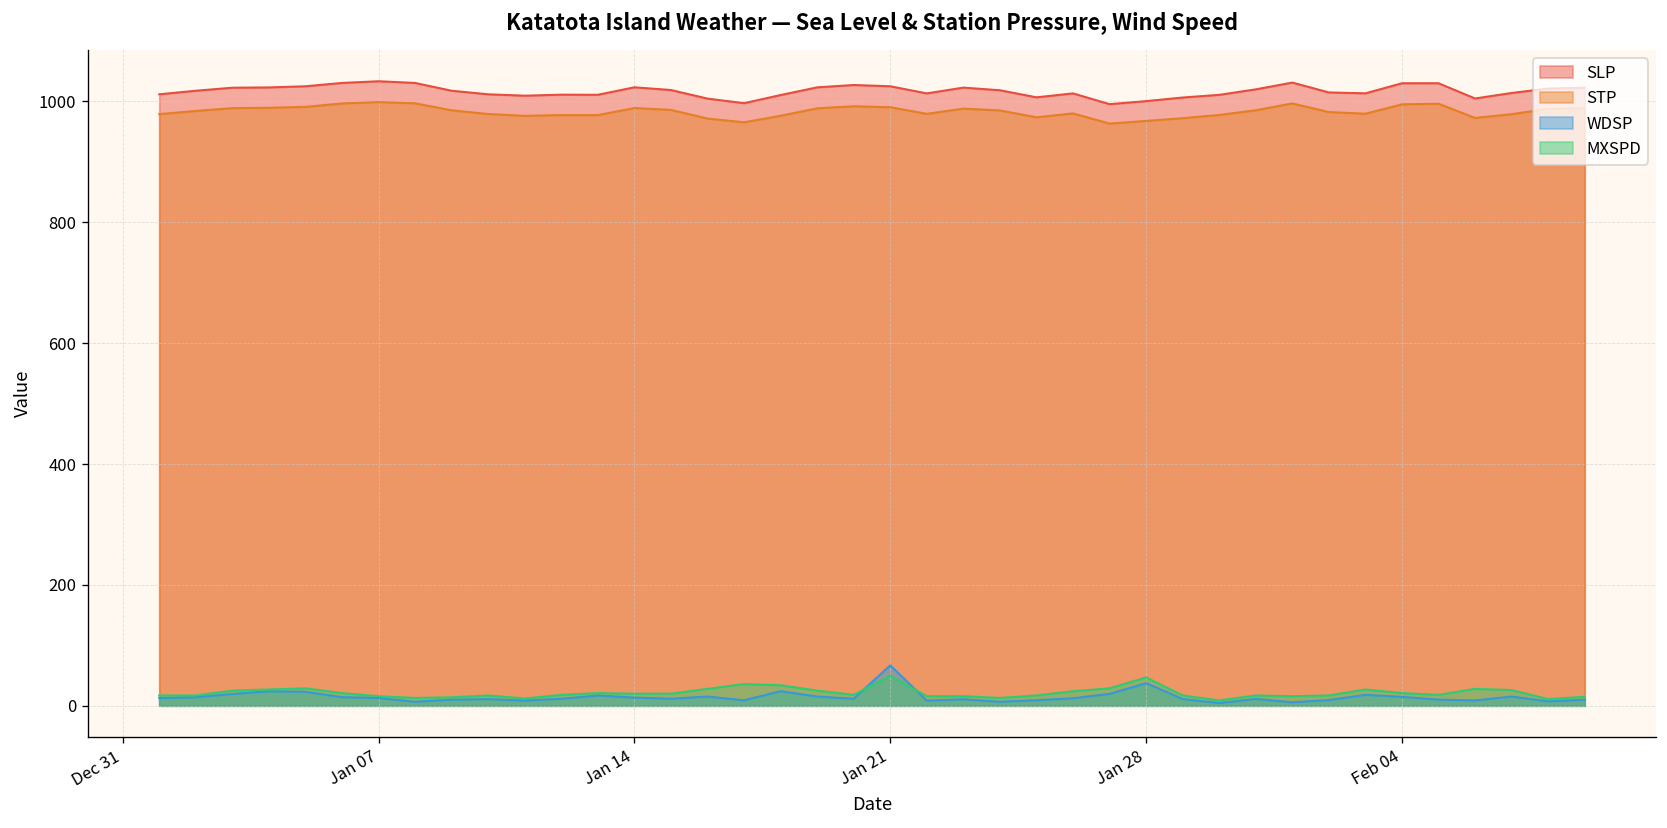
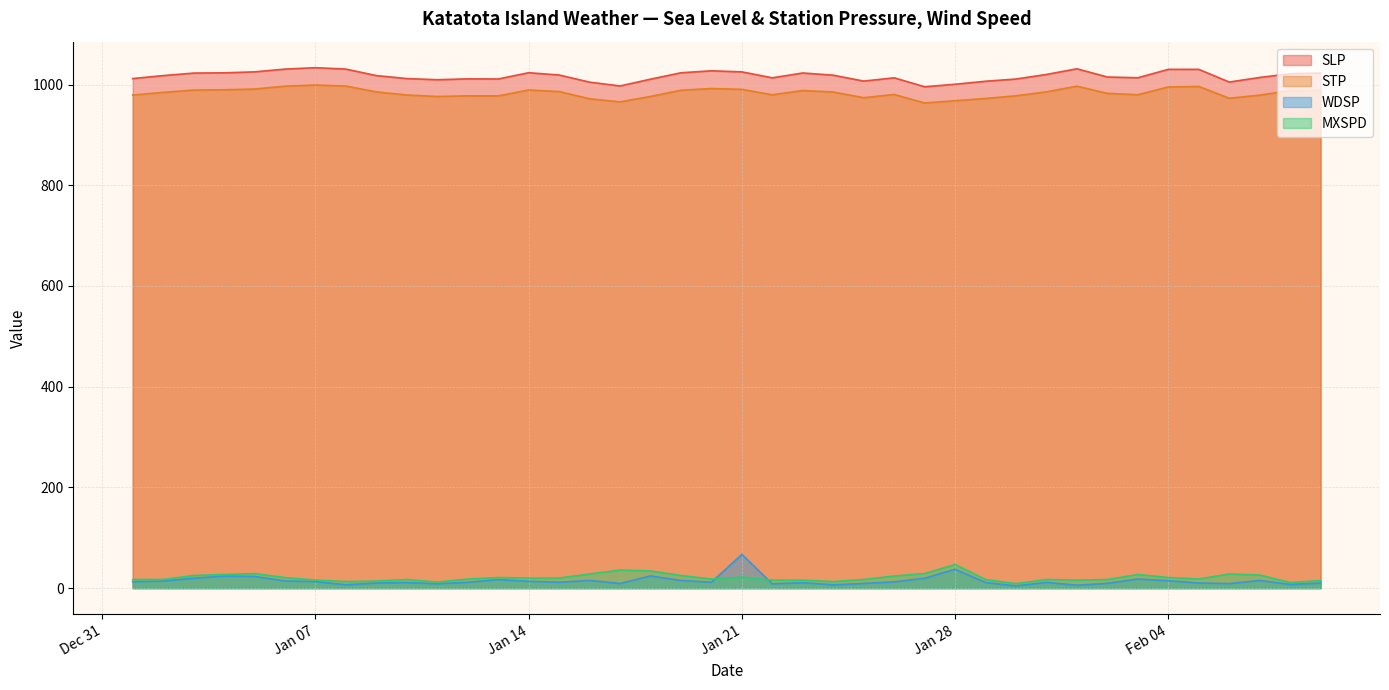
  {
    "WDSP": {
      "Jan 14": 10,
      "Jan 21": 70,
      "Jan 28": 40,
      "Feb 04": 10
    },
    "MXSPD": {
      "Jan 14": 20,
-     "Jan 21": 50,
+     "Jan 21": 20,
      "Jan 28": 50,
      "Feb 04": 20
    }
  }
